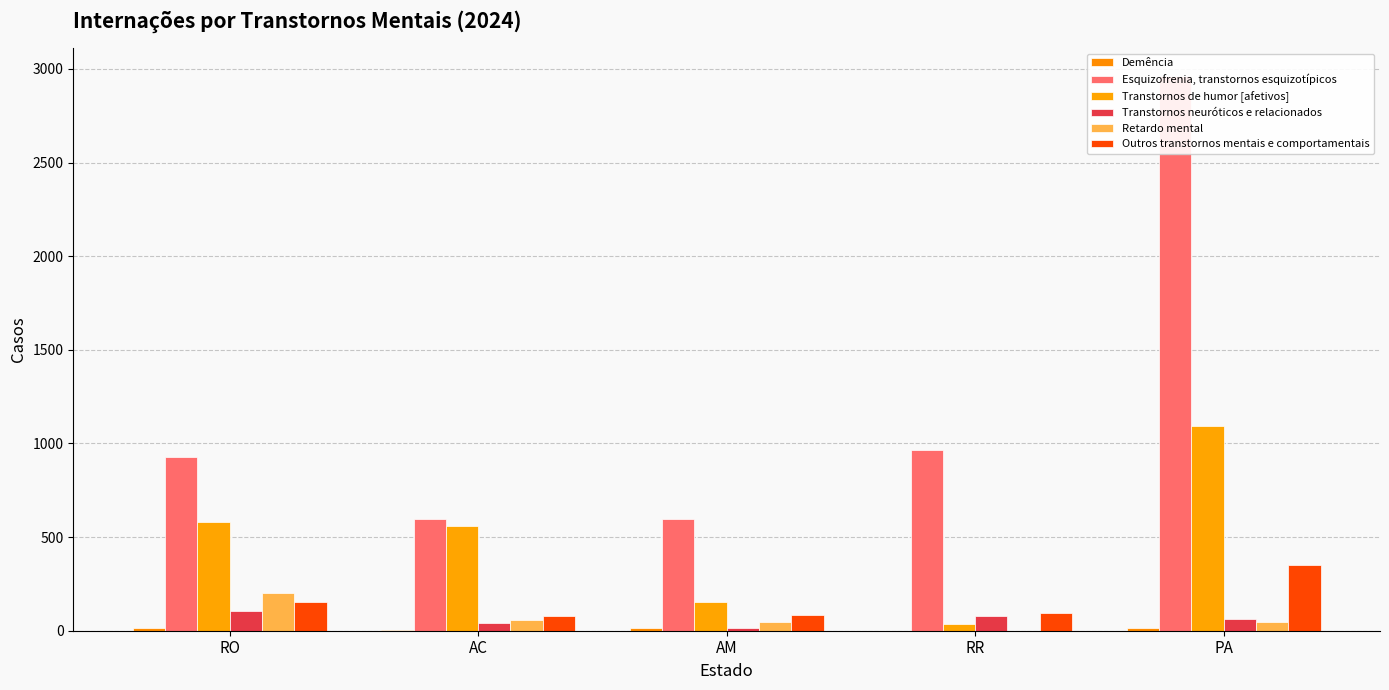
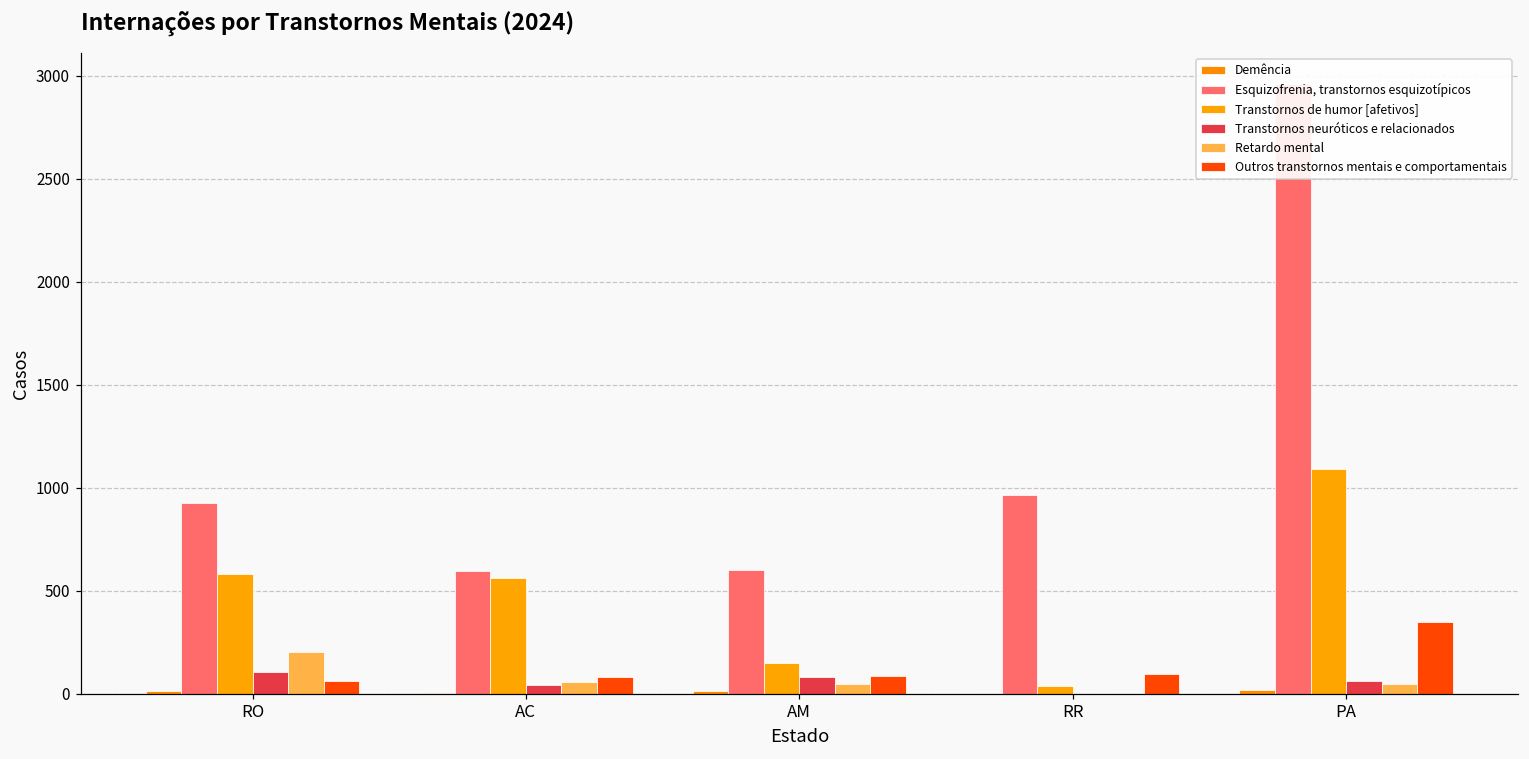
  {
    "Esquizofrenia, transtornos esquizotípicos": {
      "RO": 930,
      "AC": 590,
      "AM": 600,
      "RR": 960
    },
    "Transtornos neuróticos e relacionados": {
      "RO": 110,
      "AC": 40,
-     "AM": 20,
-     "RR": 80,
+     "AM": 80,
+     "RR": 0,
      "PA": 60
    },
    "Retardo mental": {
      "RO": 200,
      "AC": 60,
      "AM": 50,
      "RR": 0,
      "PA": 50
    },
    "Outros transtornos mentais e comportamentais": {
-     "RO": 150,
+     "RO": 60,
      "AC": 80,
      "AM": 80,
      "RR": 90,
      "PA": 350
    }
  }
